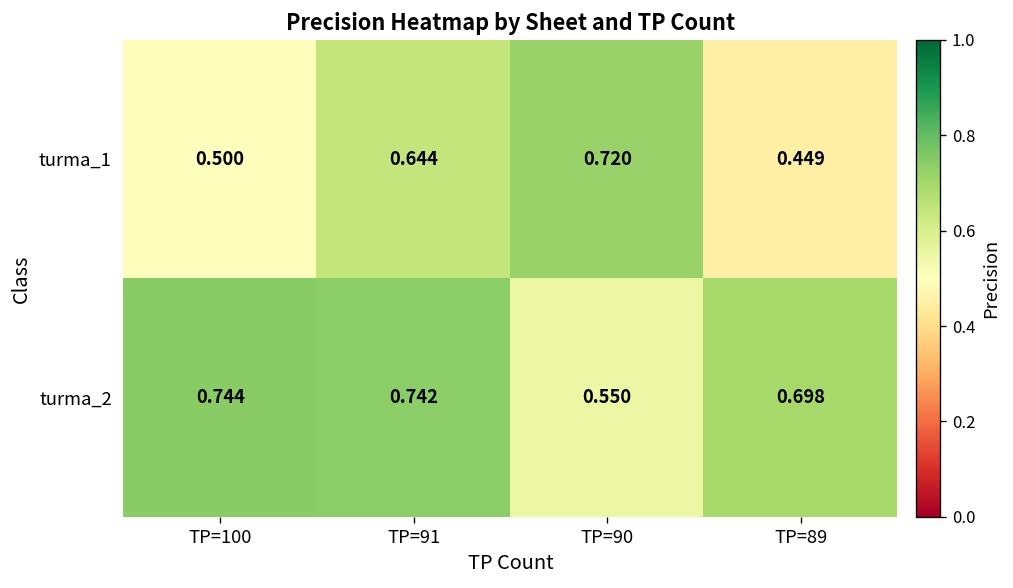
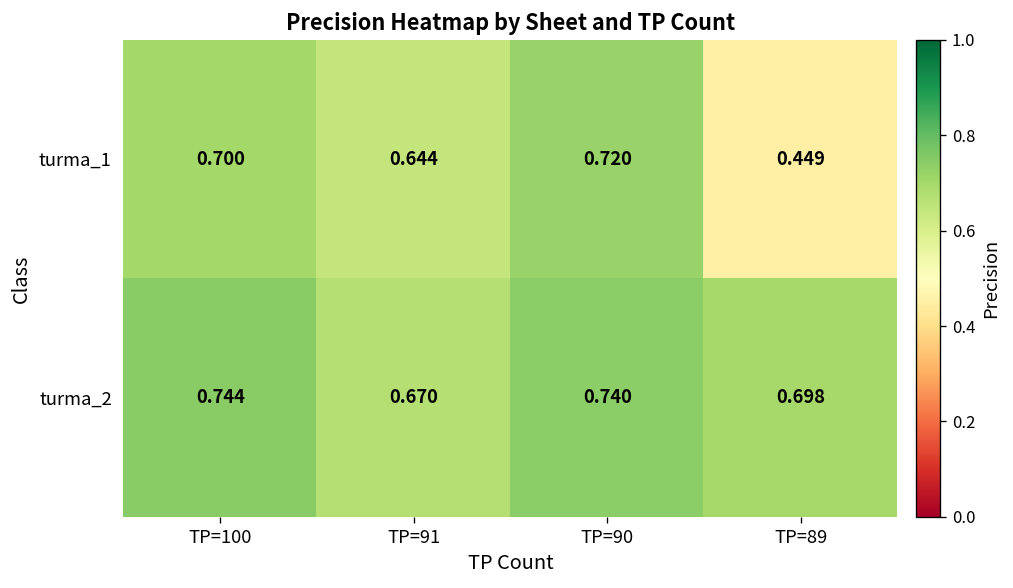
  {
    "turma_1": {
-     "TP=100": 0.500,
+     "TP=100": 0.700,
      "TP=91": 0.644,
      "TP=90": 0.720,
      "TP=89": 0.449
    },
    "turma_2": {
      "TP=100": 0.744,
-     "TP=91": 0.742,
-     "TP=90": 0.550,
+     "TP=91": 0.670,
+     "TP=90": 0.740,
      "TP=89": 0.698
    }
  }
